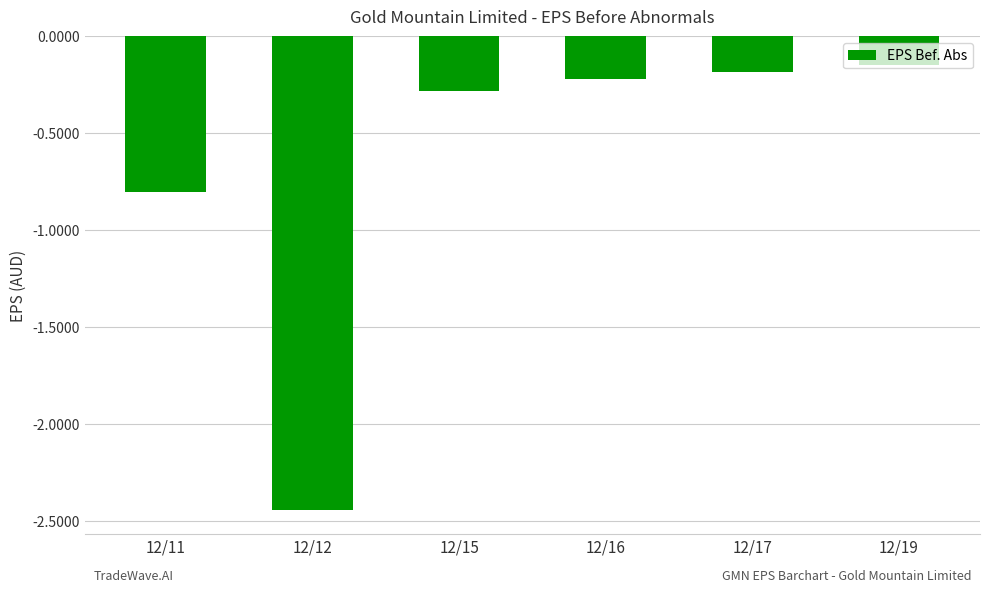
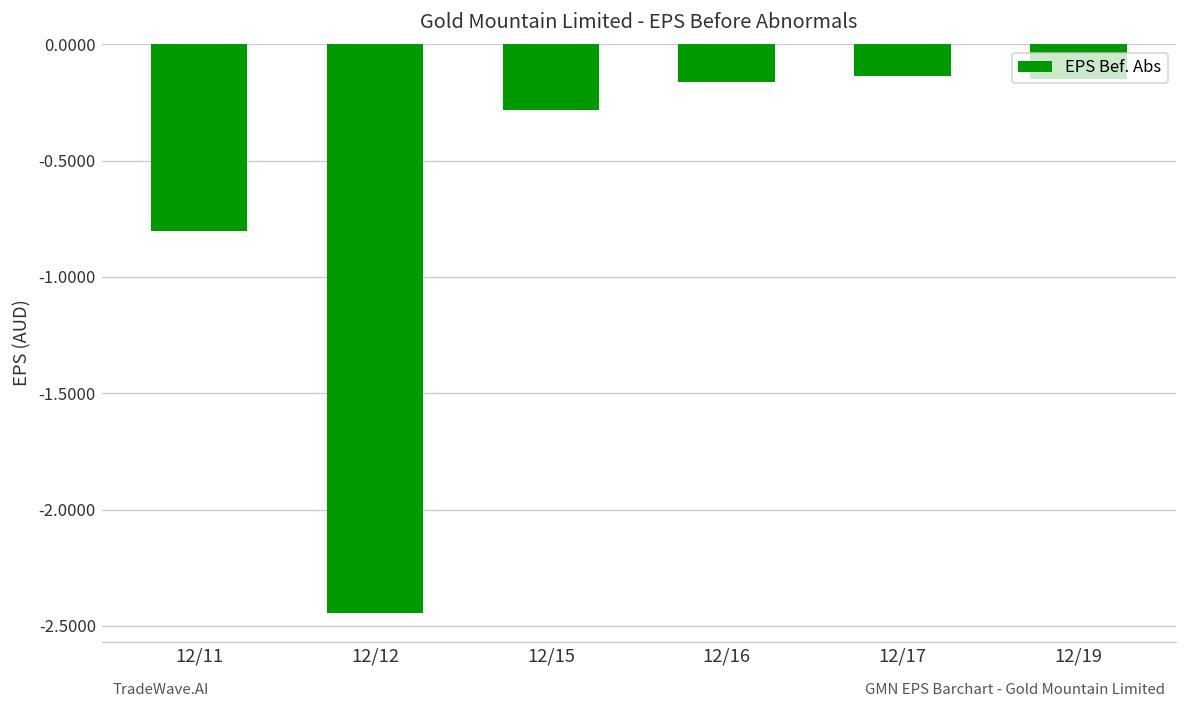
  {
    "12/11": -0.80,
    "12/12": -2.45,
    "12/15": -0.28,
-   "12/16": -0.22,
-   "12/17": -0.18
+   "12/16": -0.16,
+   "12/17": -0.14
  }
